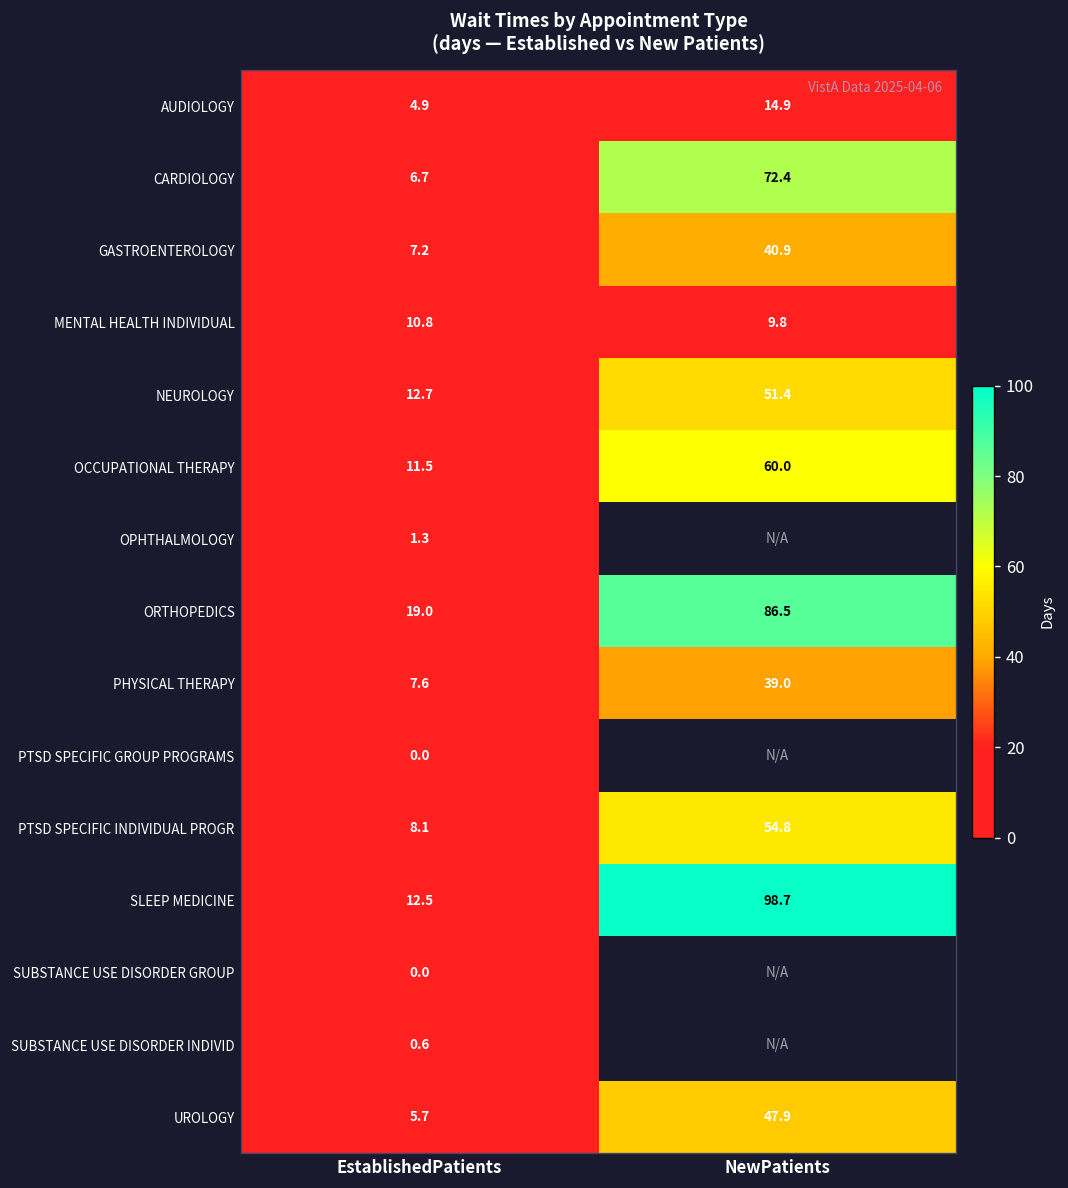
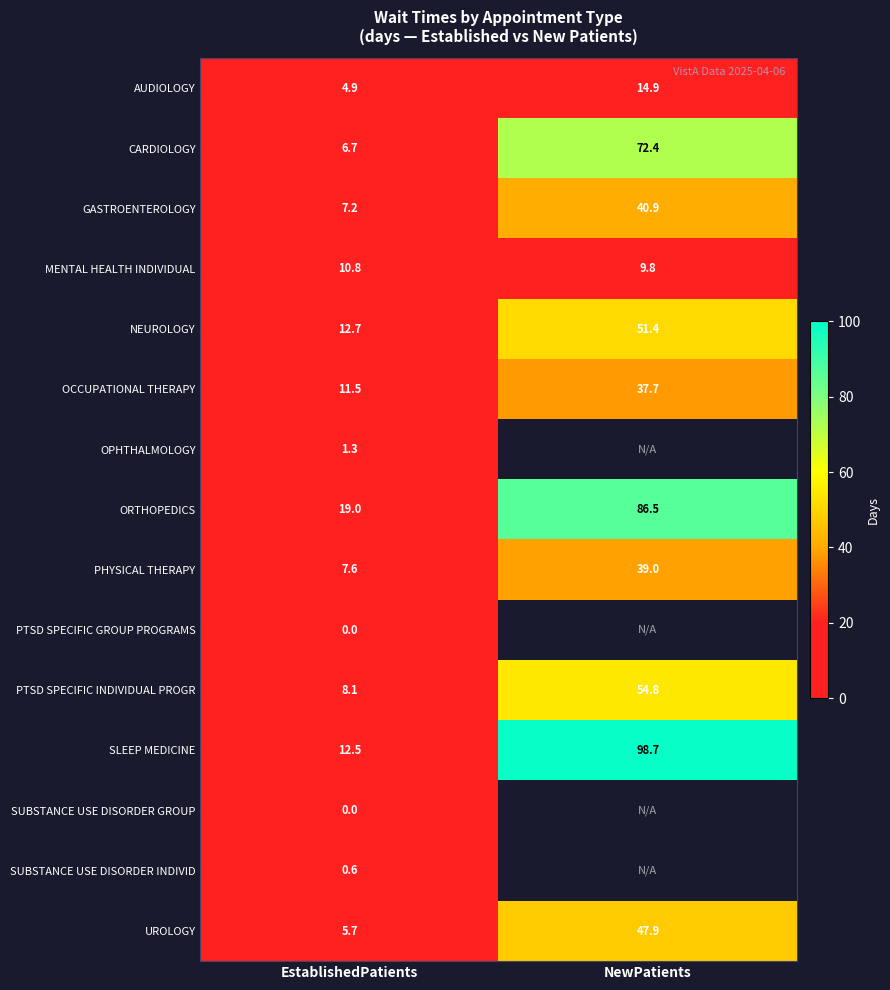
  {
    "AUDIOLOGY": {
      "EstablishedPatients": 4.9
    },
    "CARDIOLOGY": {
      "EstablishedPatients": 6.7,
      "NewPatients": 72.4
    },
    "GASTROENTEROLOGY": {
      "EstablishedPatients": 7.2,
      "NewPatients": 40.9
    },
    "MENTAL HEALTH INDIVIDUAL": {
      "EstablishedPatients": 10.8,
      "NewPatients": 9.8
    },
    "NEUROLOGY": {
      "EstablishedPatients": 12.7,
      "NewPatients": 51.4
    },
    "OCCUPATIONAL THERAPY": {
      "EstablishedPatients": 11.5,
-     "NewPatients": 60.0
+     "NewPatients": 37.7
    },
    "OPHTHALMOLOGY": {
      "EstablishedPatients": 1.3
    },
    "ORTHOPEDICS": {
      "EstablishedPatients": 19.0,
      "NewPatients": 86.5
    },
    "PHYSICAL THERAPY": {
      "EstablishedPatients": 7.6,
      "NewPatients": 39.0
    },
    "PTSD SPECIFIC GROUP PROGRAMS": {
      "EstablishedPatients": 0.0
    },
    "PTSD SPECIFIC INDIVIDUAL PROGR": {
      "EstablishedPatients": 8.1,
      "NewPatients": 54.8
    },
    "SLEEP MEDICINE": {
      "EstablishedPatients": 12.5,
      "NewPatients": 98.7
    },
    "SUBSTANCE USE DISORDER GROUP": {
      "EstablishedPatients": 0.0
    },
    "SUBSTANCE USE DISORDER INDIVID": {
      "EstablishedPatients": 0.6
    },
    "UROLOGY": {
      "EstablishedPatients": 5.7,
      "NewPatients": 47.9
    }
  }
